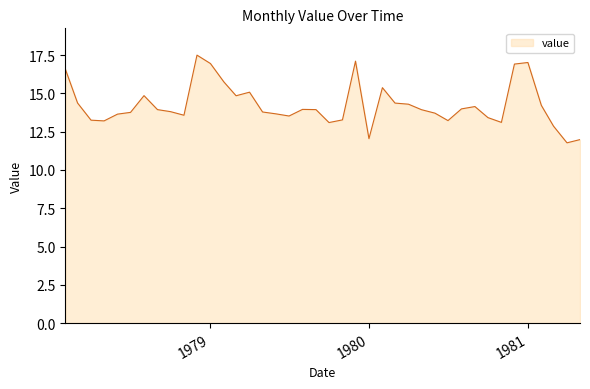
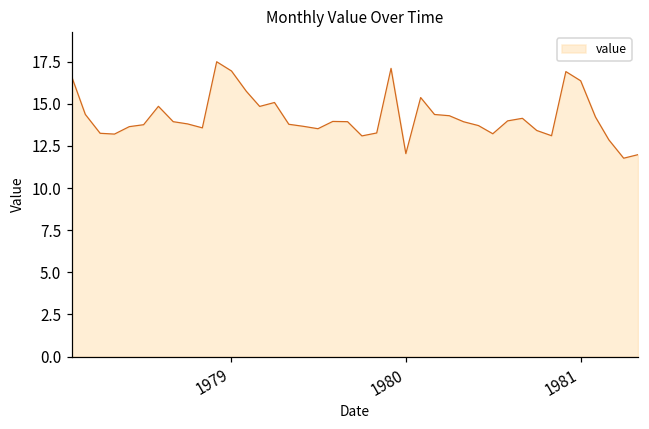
  {
    "1979": 17.0,
    "1980": 12.0,
-   "1981": 17.0
+   "1981": 16.4
  }
